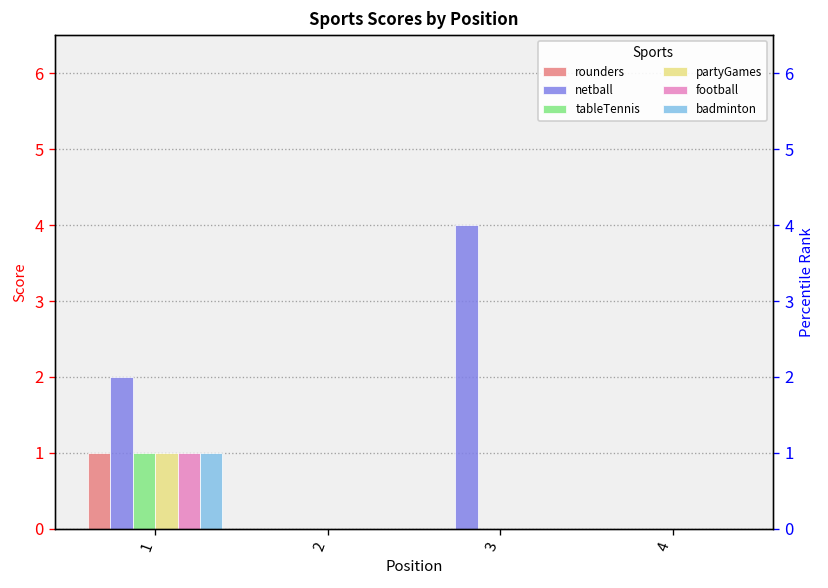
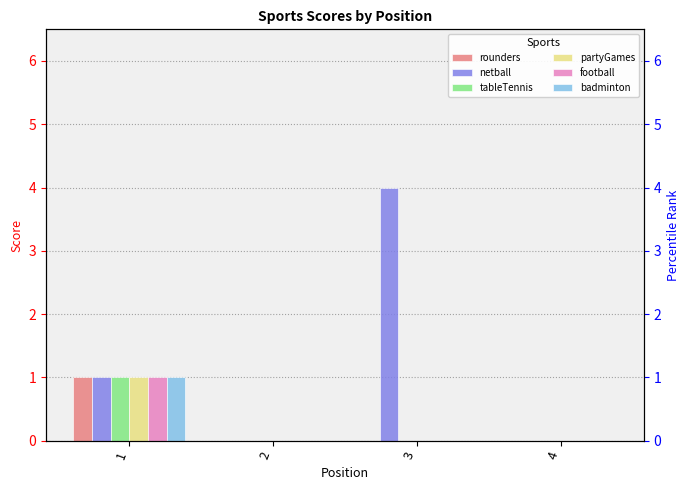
  {
    "rounders": {
      "1": 1,
      "2": 0,
      "3": 0,
      "4": 0
    },
    "netball": {
-     "1": 2,
+     "1": 1,
      "2": 0,
      "3": 4,
      "4": 0
    },
    "tableTennis": {
      "1": 1,
      "2": 0,
      "3": 0,
      "4": 0
    },
    "partyGames": {
      "1": 1,
      "2": 0,
      "3": 0,
      "4": 0
    },
    "football": {
      "1": 1,
      "2": 0,
      "3": 0,
      "4": 0
    },
    "badminton": {
      "1": 1,
      "2": 0,
      "3": 0,
      "4": 0
    }
  }
